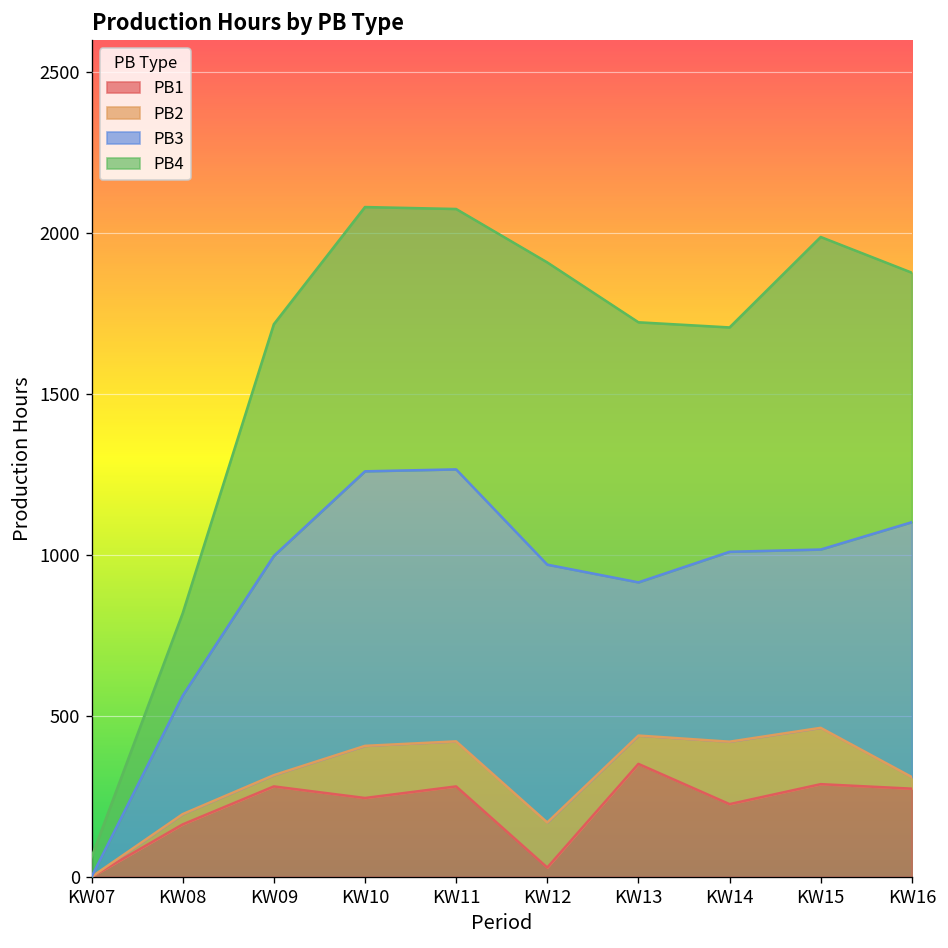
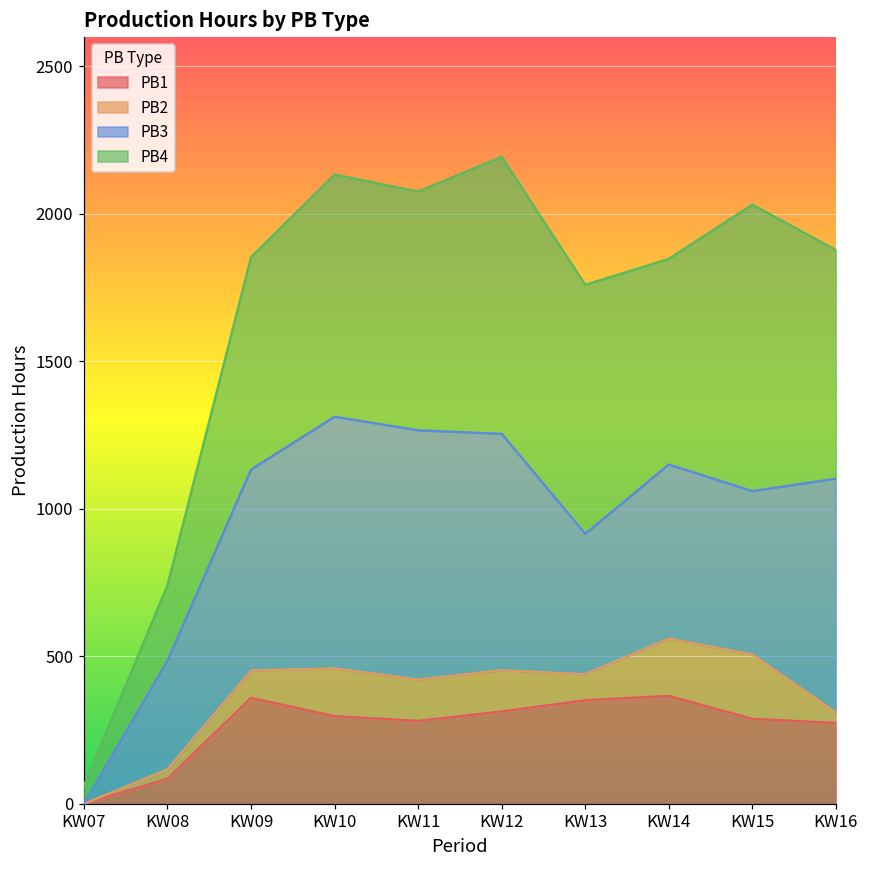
  {
    "PB1": {
-     "KW08": 160,
-     "KW09": 280,
-     "KW10": 250,
+     "KW08": 90,
+     "KW09": 360,
+     "KW10": 300,
      "KW11": 280,
-     "KW12": 30,
+     "KW12": 310,
      "KW13": 350,
-     "KW14": 230,
+     "KW14": 370,
      "KW15": 290,
      "KW16": 270
    },
    "PB2": {
      "KW08": 30,
-     "KW09": 40,
+     "KW09": 90,
      "KW10": 160,
      "KW11": 140,
      "KW12": 140,
      "KW13": 90,
      "KW14": 190,
-     "KW15": 180,
+     "KW15": 220,
      "KW16": 40
    },
    "PB3": {
      "KW08": 370,
      "KW09": 680,
      "KW10": 850,
      "KW11": 850,
      "KW12": 800,
      "KW13": 480,
      "KW14": 590,
      "KW15": 550,
      "KW16": 790
    },
    "PB4": {
      "KW07": 60,
      "KW08": 260,
      "KW09": 720,
      "KW10": 820,
      "KW11": 810,
      "KW12": 940,
-     "KW13": 810,
+     "KW13": 840,
      "KW14": 700,
      "KW15": 970,
      "KW16": 780
    }
  }
